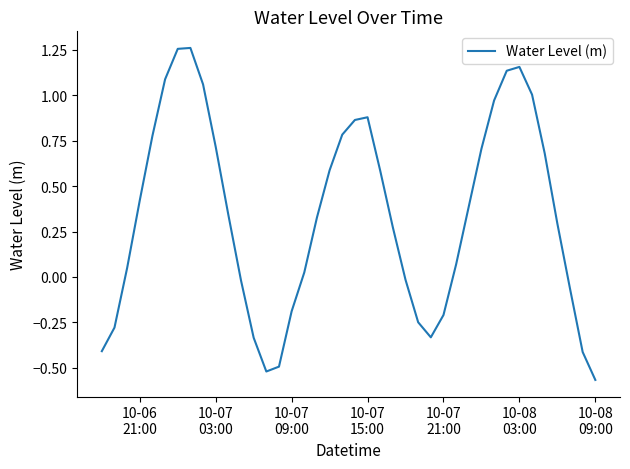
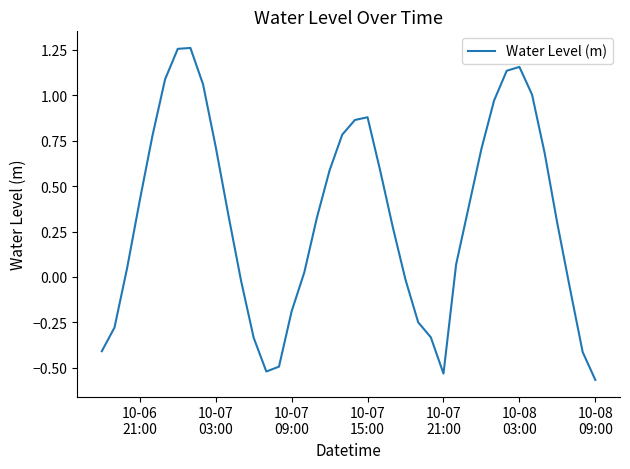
  {
    "10-06 21:00": 0.42,
    "10-07 03:00": 0.72,
    "10-07 09:00": -0.19,
    "10-07 15:00": 0.88,
-   "10-07 21:00": -0.21,
+   "10-07 21:00": -0.53,
    "10-08 03:00": 1.16,
    "10-08 09:00": -0.57
  }
